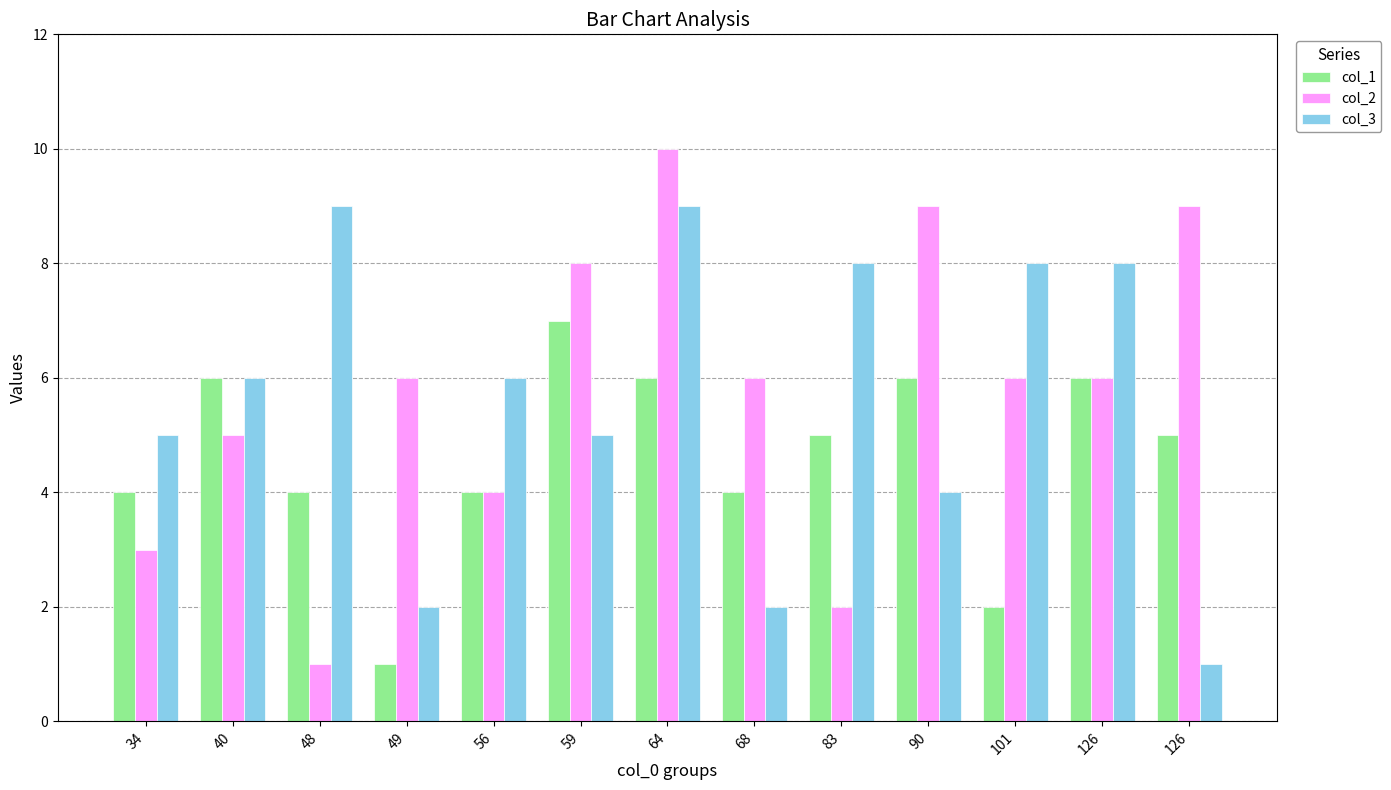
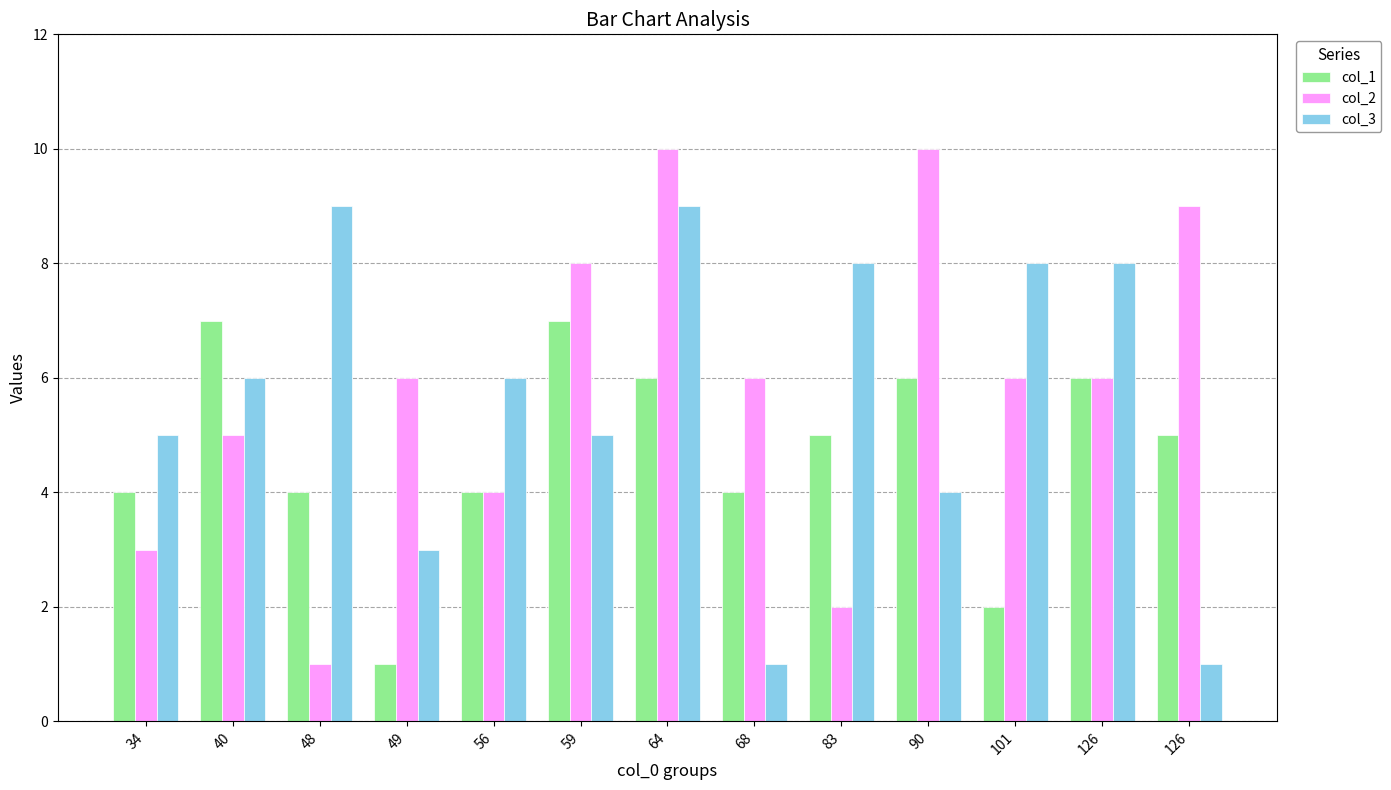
  {
    "col_1": {
      "34": 4,
-     "40": 6,
+     "40": 7,
      "48": 4,
      "49": 1,
      "56": 4,
      "59": 7,
      "64": 6,
      "68": 4,
      "83": 5,
      "90": 6,
      "101": 2
    },
    "col_2": {
      "34": 3,
      "40": 5,
      "48": 1,
      "49": 6,
      "56": 4,
      "59": 8,
      "64": 10,
      "68": 6,
      "83": 2,
-     "90": 9,
+     "90": 10,
      "101": 6
    },
    "col_3": {
      "34": 5,
      "40": 6,
      "48": 9,
-     "49": 2,
+     "49": 3,
      "56": 6,
      "59": 5,
      "64": 9,
-     "68": 2,
+     "68": 1,
      "83": 8,
      "90": 4,
      "101": 8
    }
  }
